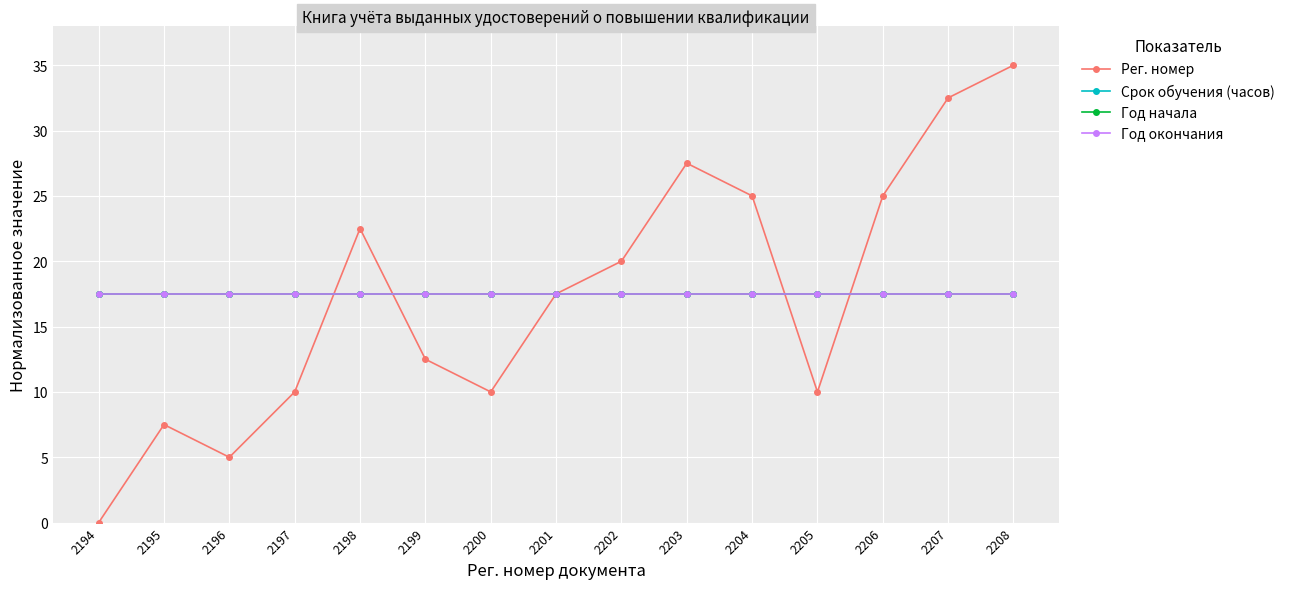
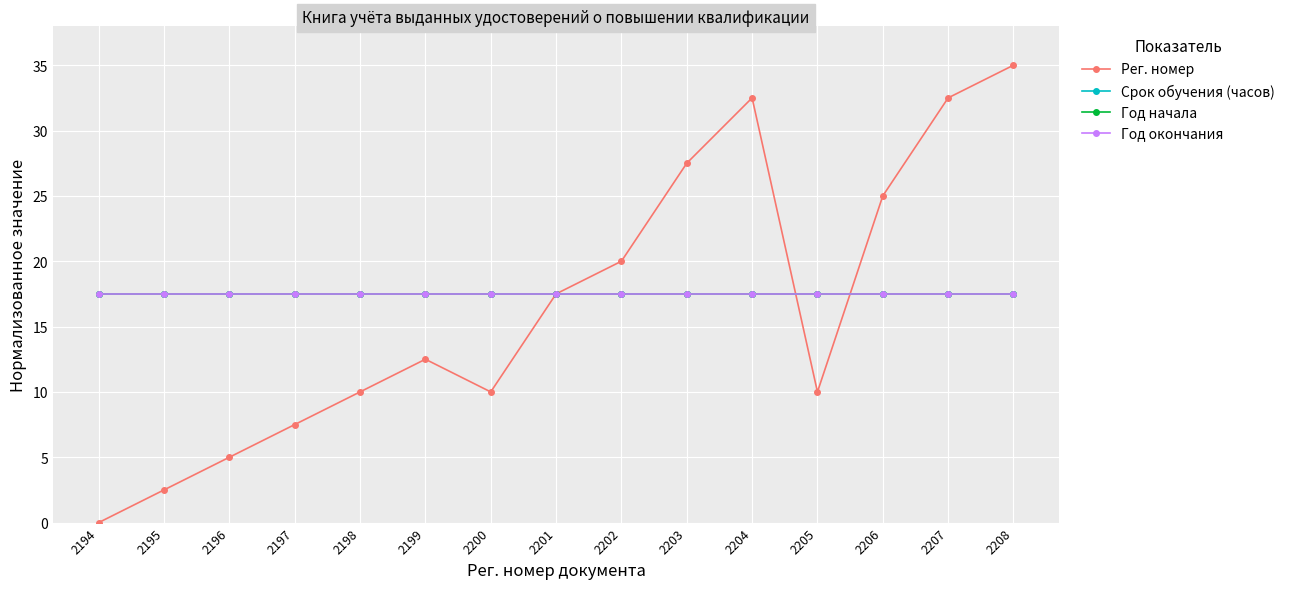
  {
    "Рег. номер": {
      "2194": 0.0,
-     "2195": 7.5,
+     "2195": 2.5,
      "2196": 5.0,
-     "2197": 10.0,
-     "2198": 22.5,
+     "2197": 7.5,
+     "2198": 10.0,
      "2199": 12.5,
      "2200": 10.0,
      "2202": 20.0,
      "2203": 27.5,
-     "2204": 25.0,
+     "2204": 32.5,
      "2205": 10.0,
      "2206": 25.0,
      "2207": 32.5,
      "2208": 35.0
    },
    "Год окончания": {
      "2194": 17.5,
      "2195": 17.5,
      "2196": 17.5,
      "2197": 17.5,
      "2198": 17.5,
      "2199": 17.5,
      "2200": 17.5,
      "2202": 17.5,
      "2203": 17.5,
      "2204": 17.5,
      "2205": 17.5,
      "2206": 17.5,
      "2207": 17.5,
      "2208": 17.5
    }
  }
